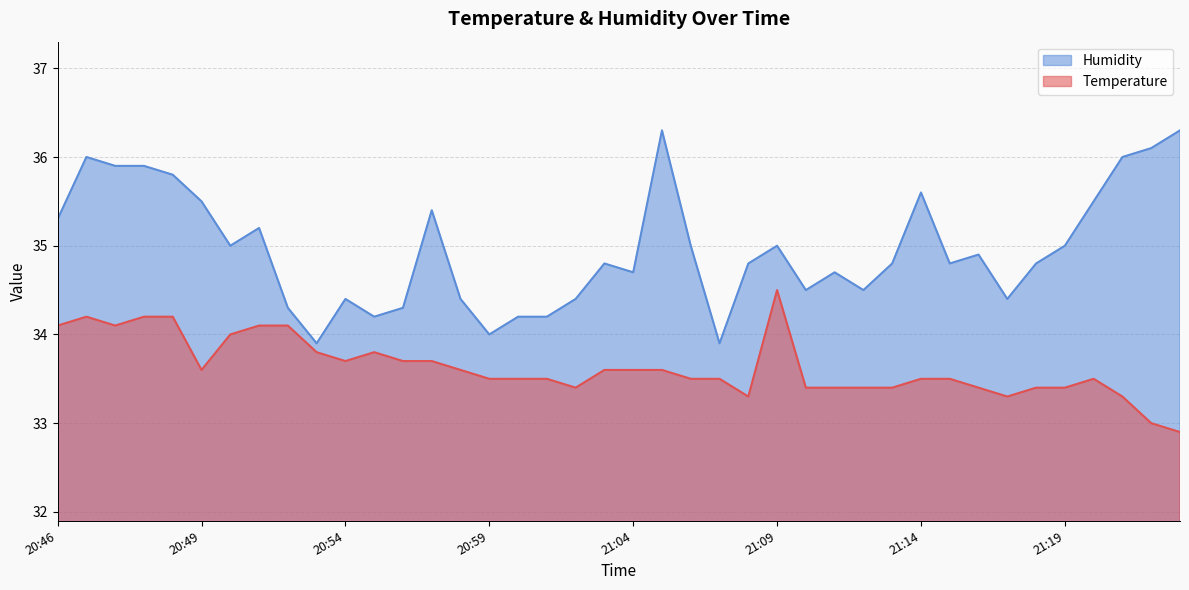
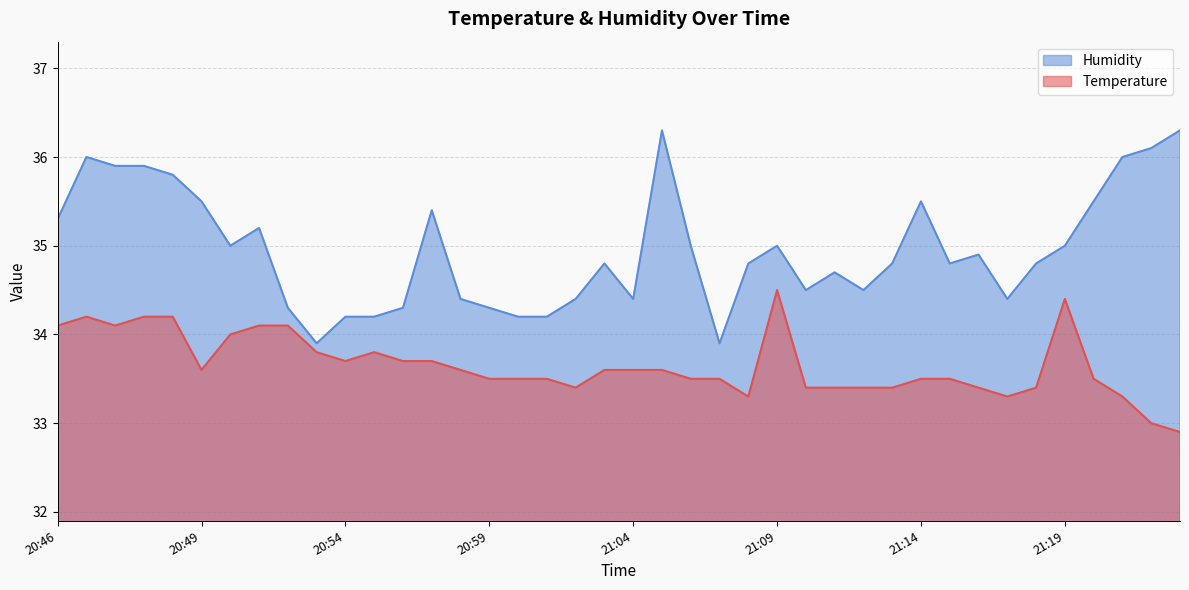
  {
    "Humidity": {
      "20:49": 35.5,
-     "20:54": 34.4,
-     "20:59": 34.0,
-     "21:04": 34.7,
+     "20:54": 34.2,
+     "20:59": 34.3,
+     "21:04": 34.4,
      "21:09": 35.0,
-     "21:14": 35.6,
+     "21:14": 35.5,
      "21:19": 35.0
    },
    "Temperature": {
      "20:49": 33.6,
      "20:54": 33.7,
      "20:59": 33.5,
      "21:04": 33.6,
      "21:09": 34.5,
      "21:14": 33.5,
-     "21:19": 33.4
+     "21:19": 34.4
    }
  }
